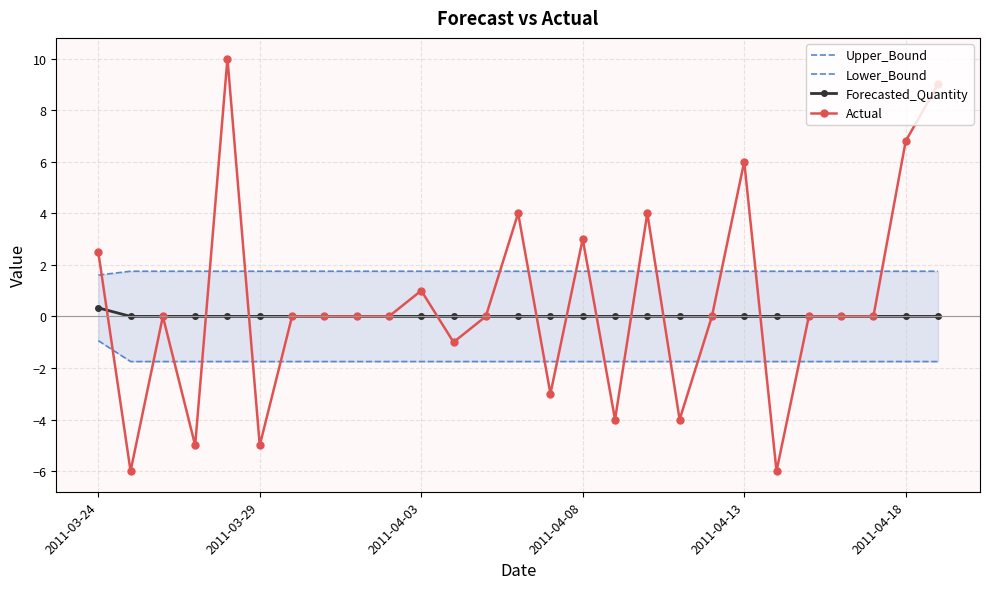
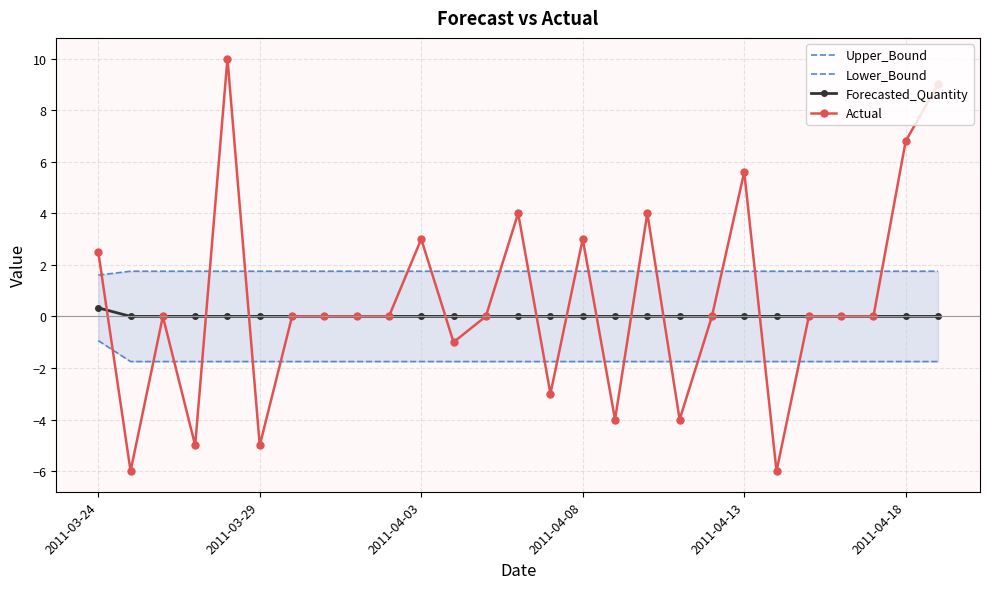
  {
    "Forecasted_Quantity": {
      "2011-03-24": 0.3,
      "2011-03-29": 0.0,
      "2011-04-03": 0.0,
      "2011-04-08": 0.0,
      "2011-04-13": 0.0,
      "2011-04-18": 0.0
    },
    "Actual": {
      "2011-03-24": 2.5,
      "2011-03-29": -5.0,
-     "2011-04-03": 1,
+     "2011-04-03": 3,
      "2011-04-08": 3.0,
-     "2011-04-13": 6.0,
+     "2011-04-13": 5.6,
      "2011-04-18": 6.8
    }
  }
